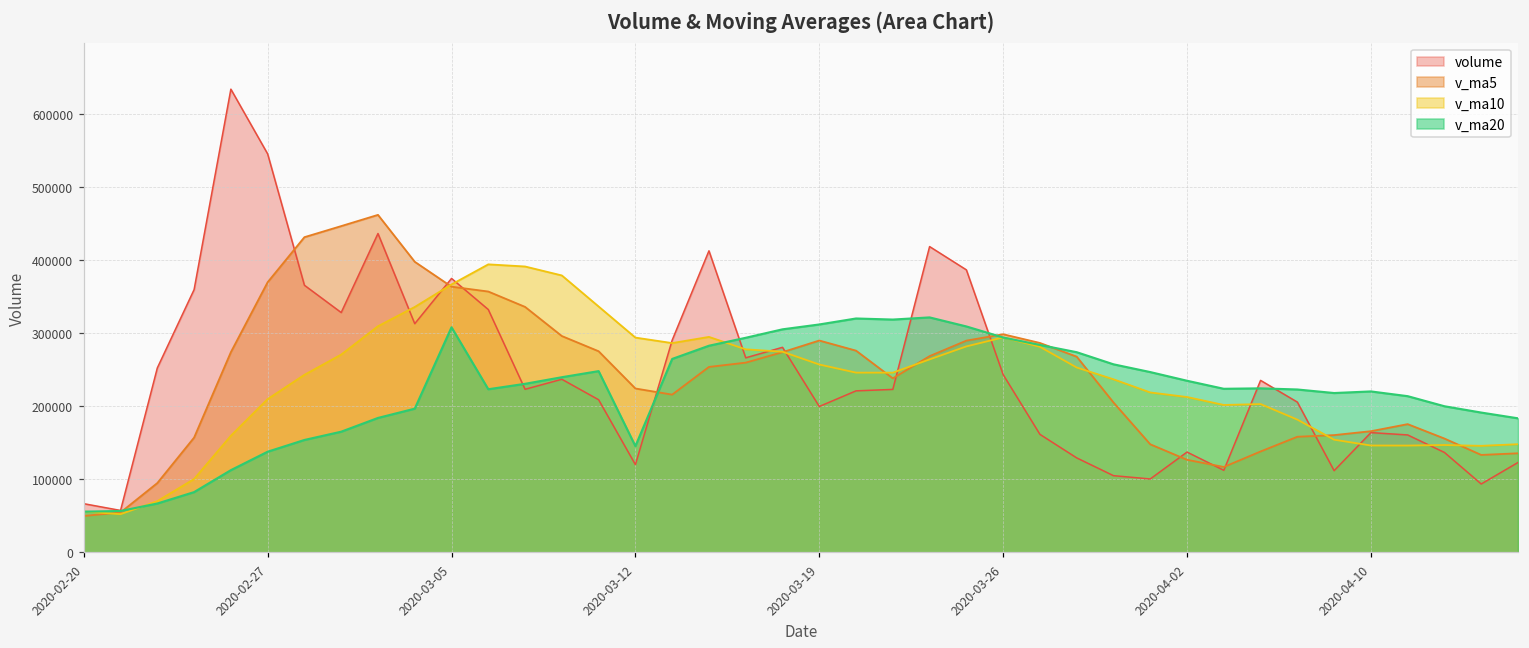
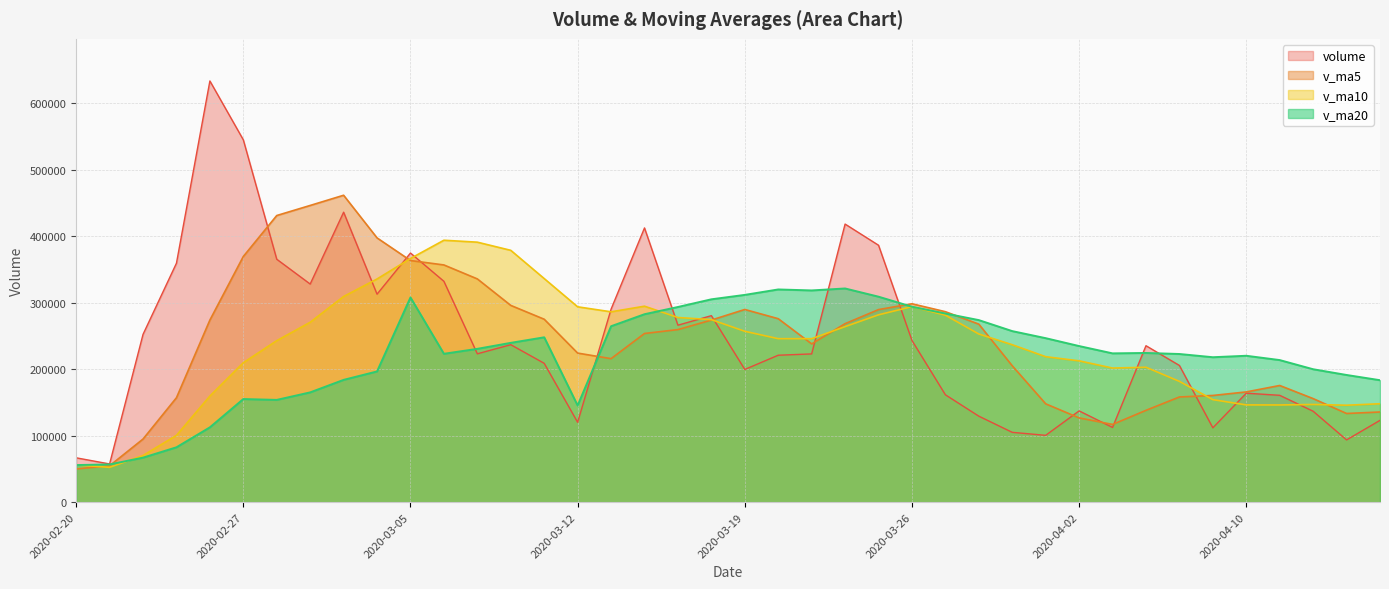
  {
    "v_ma20": {
-     "2020-02-27": 140000,
+     "2020-02-27": 160000,
      "2020-03-05": 310000,
      "2020-03-12": 150000,
      "2020-03-19": 310000,
      "2020-04-02": 230000,
      "2020-04-10": 220000
    }
  }
